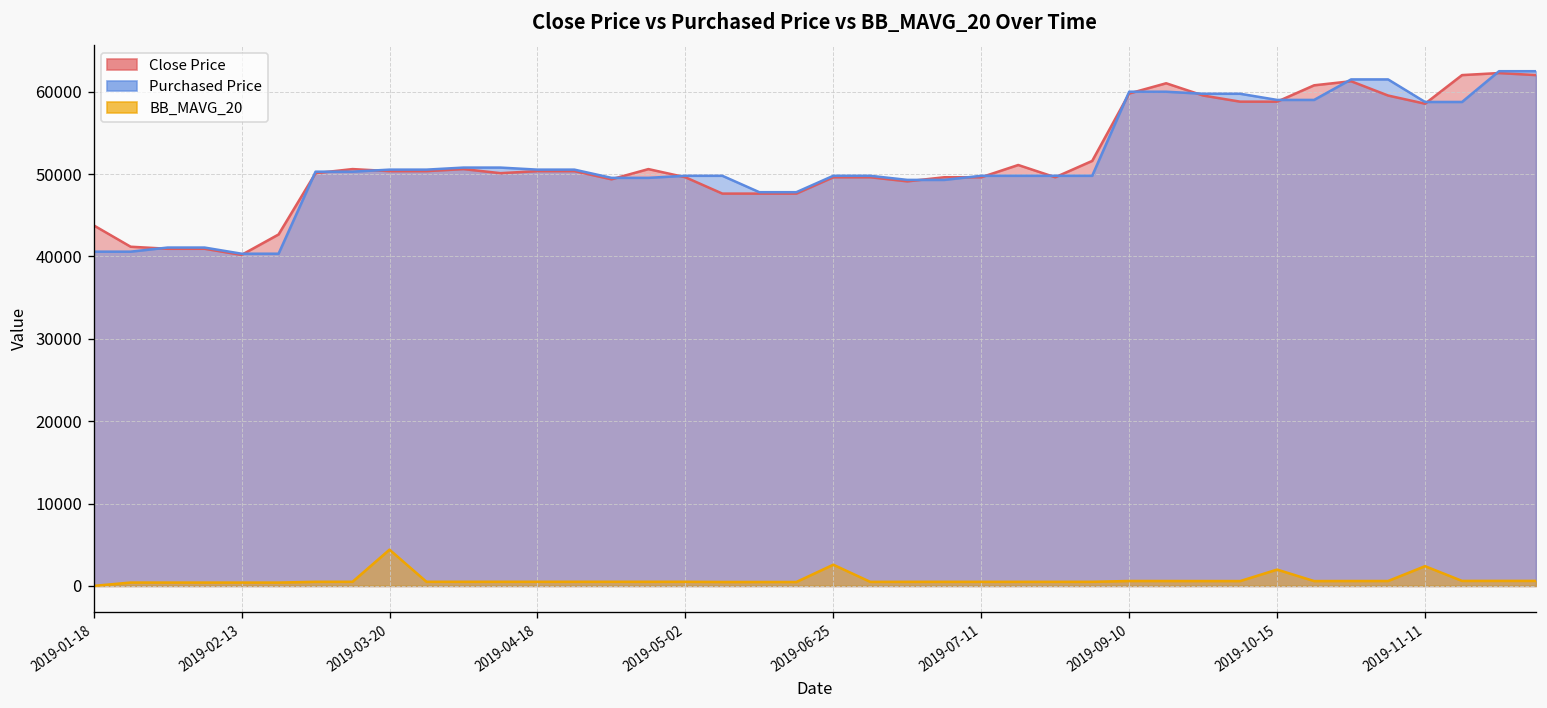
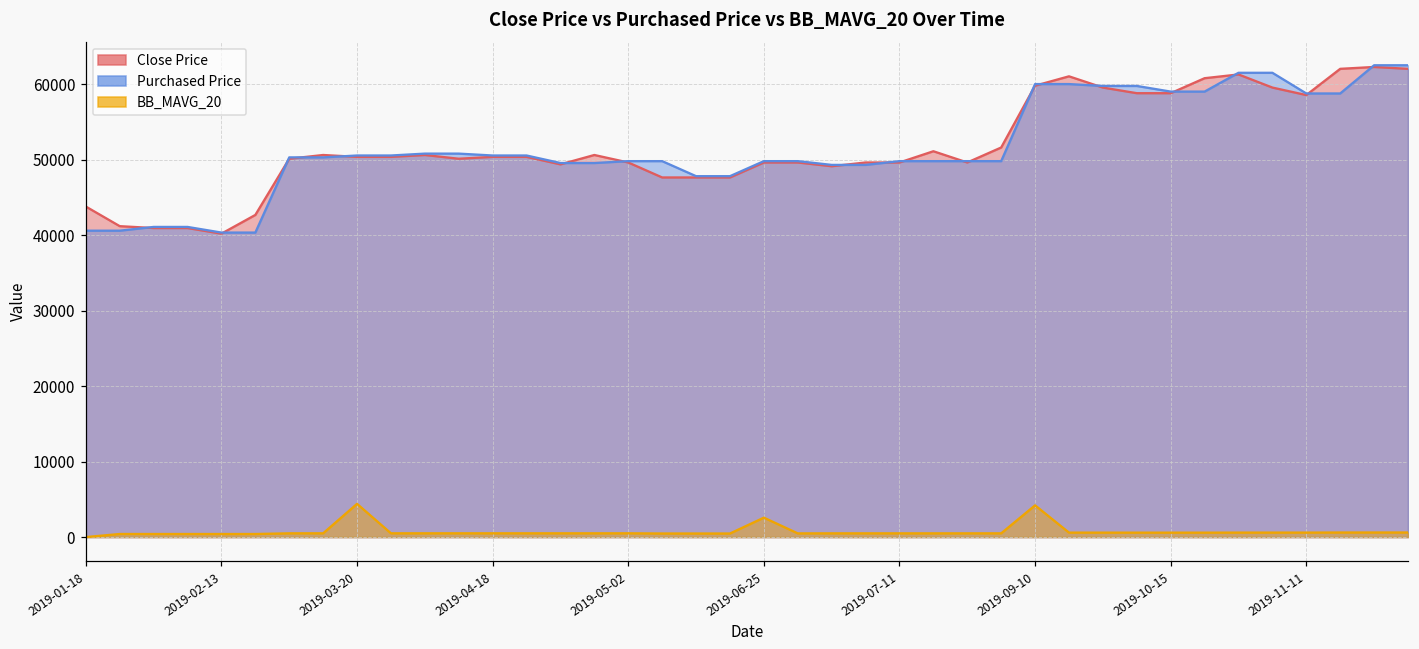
  {
    "Close Price": {
      "2019-01-18": 44000
    },
    "Purchased Price": {
      "2019-01-18": 41000
    },
    "BB_MAVG_20": {
      "2019-01-18": 0,
      "2019-02-13": 0,
      "2019-03-20": 4000,
      "2019-04-18": 0,
      "2019-05-02": 0,
      "2019-06-25": 3000,
      "2019-07-11": 0,
-     "2019-09-10": 1000,
-     "2019-10-15": 2000,
-     "2019-11-11": 2000
+     "2019-09-10": 4000,
+     "2019-10-15": 1000,
+     "2019-11-11": 1000
    }
  }
